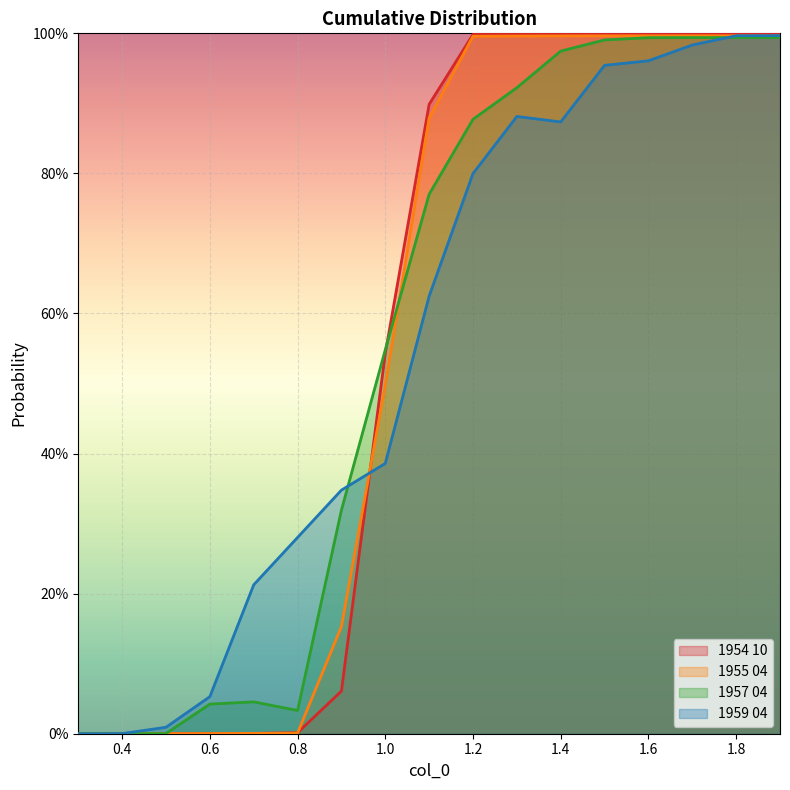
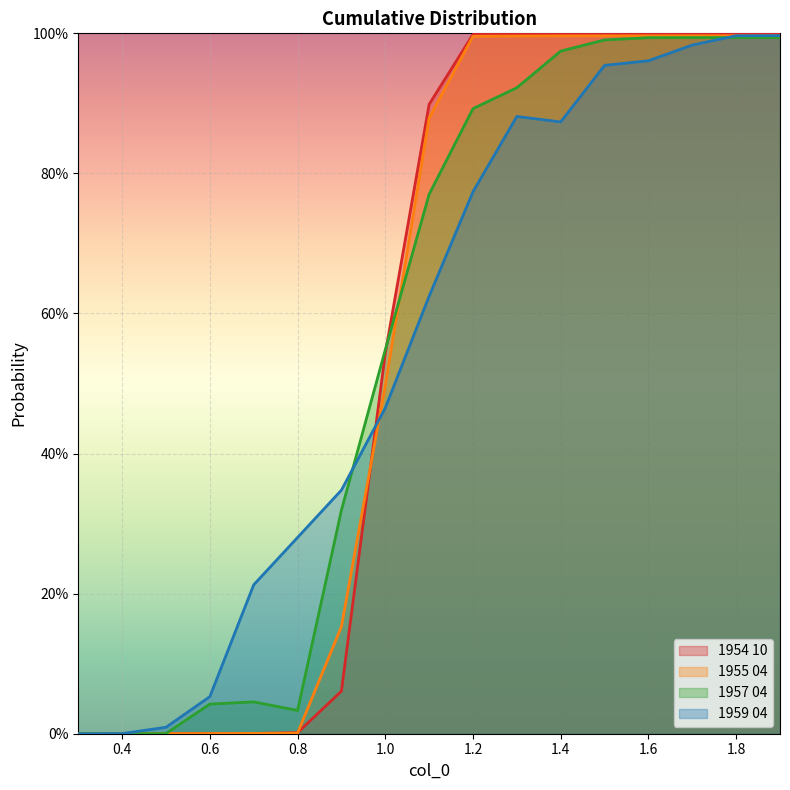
  {
    "1957 04": {
      "0.6": "4%",
      "0.8": "3%",
      "1.0": "55%",
-     "1.2": "88%",
+     "1.2": "89%",
      "1.4": "97%"
    },
    "1959 04": {
      "0.6": "5%",
      "0.8": "28%",
-     "1.0": "39%",
-     "1.2": "80%",
+     "1.0": "47%",
+     "1.2": "77%",
      "1.4": "87%",
      "1.6": "96%"
    }
  }
